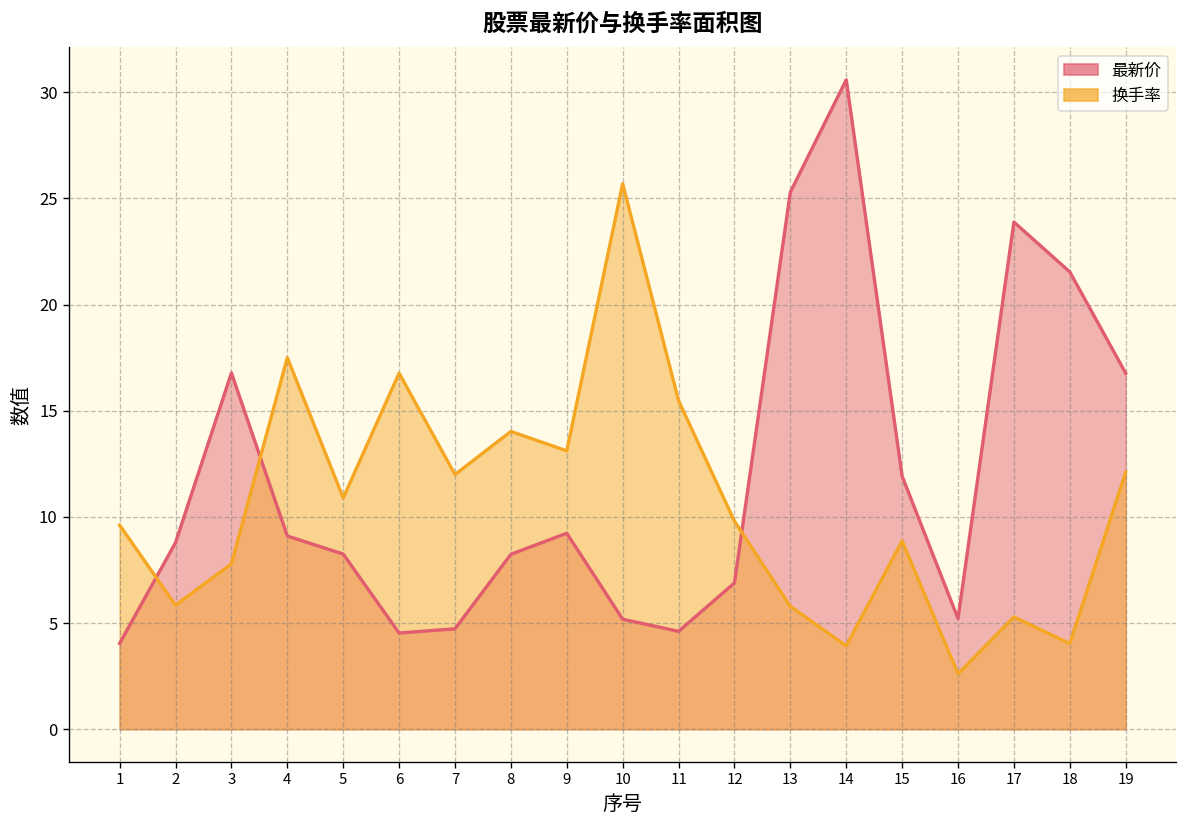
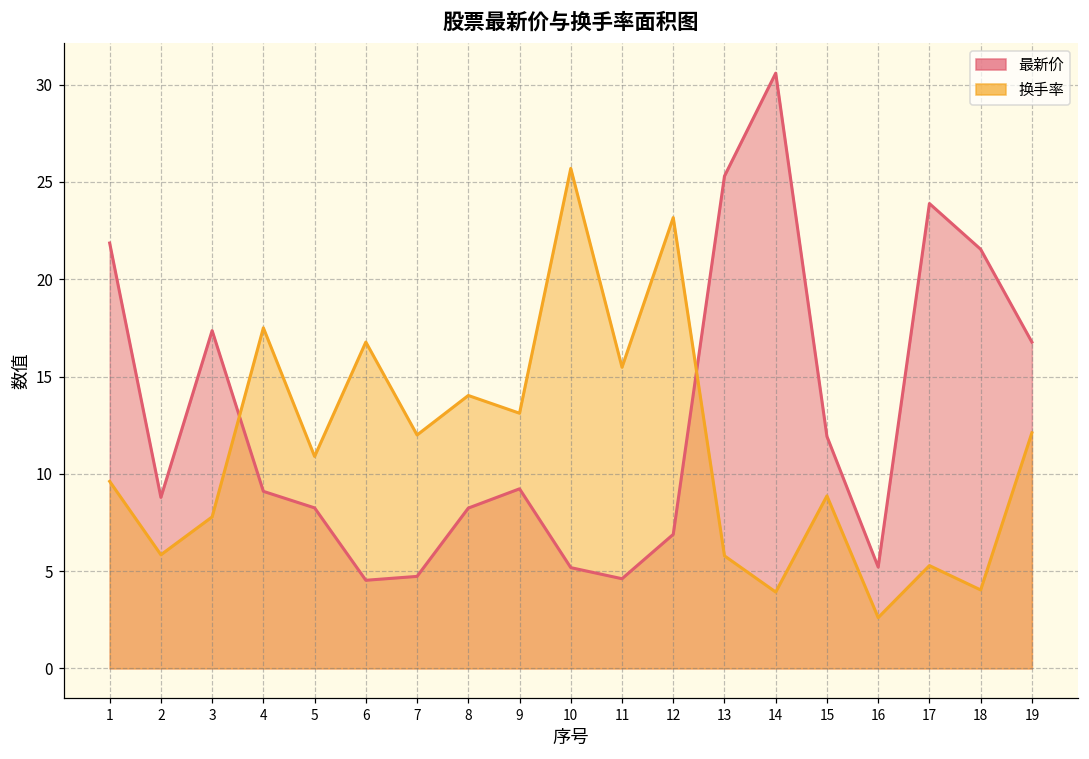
  {
    "最新价": {
-     "1": 4.0,
+     "1": 21.9,
      "2": 8.8,
-     "3": 16.8,
+     "3": 17.4,
      "4": 9.1,
      "5": 8.3,
      "6": 4.5,
      "7": 4.7,
      "8": 8.2,
      "9": 9.2,
      "10": 5.2,
      "11": 4.6,
      "12": 6.9,
      "13": 25.3,
      "14": 30.6,
      "15": 11.9,
      "16": 5.2,
      "17": 23.9,
      "18": 21.5,
      "19": 16.8
    },
    "换手率": {
      "1": 9.6,
      "2": 5.8,
      "3": 7.8,
      "4": 17.5,
      "5": 10.9,
      "6": 16.8,
      "7": 12.0,
      "8": 14.0,
      "9": 13.1,
      "10": 25.7,
      "11": 15.5,
-     "12": 9.8,
+     "12": 23.2,
      "13": 5.8,
      "14": 3.9,
      "15": 8.9,
      "16": 2.6,
      "17": 5.3,
      "18": 4.0,
      "19": 12.1
    }
  }
